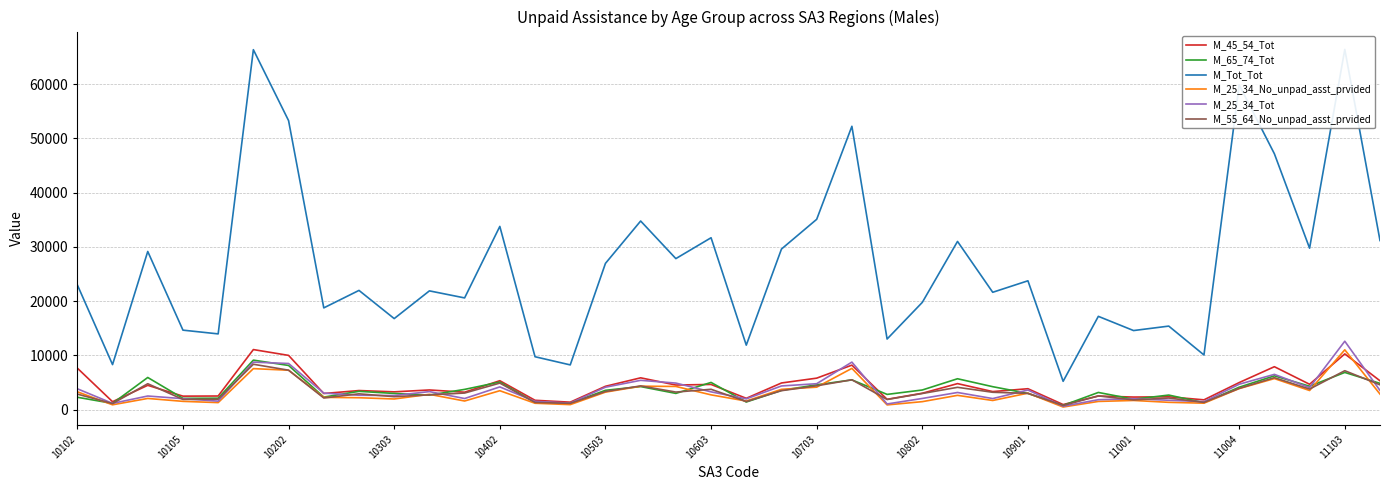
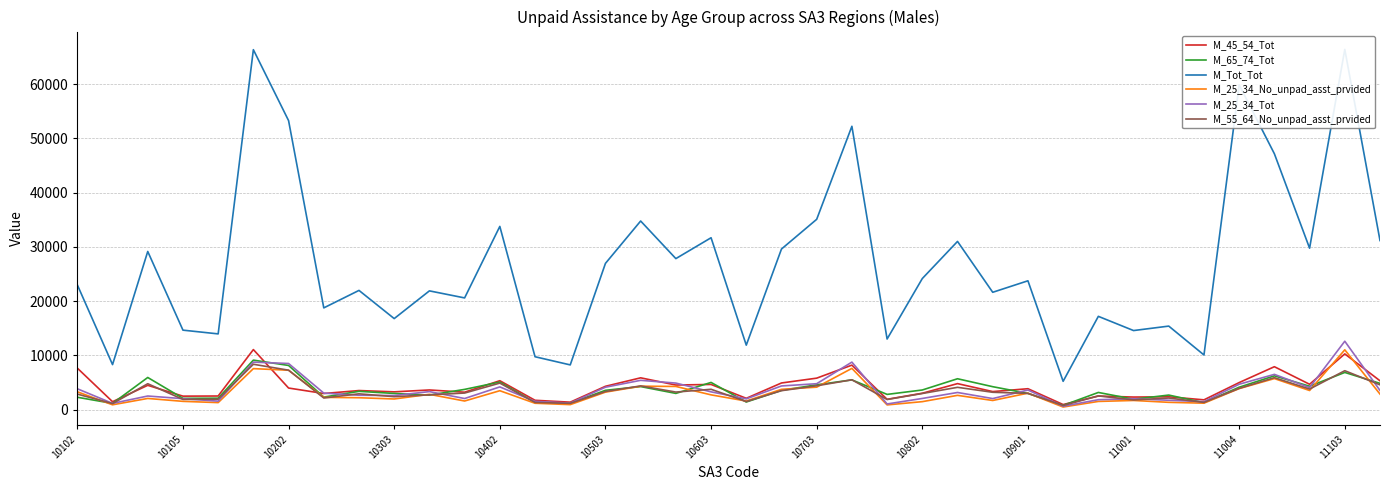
  {
    "M_45_54_Tot": {
      "10102": 8000,
-     "10202": 10000,
+     "10202": 4000,
      "10703": 6000,
      "11103": 10000
    },
    "M_65_74_Tot": {
      "10102": 2000,
      "10802": 4000
    },
    "M_Tot_Tot": {
      "10102": 23000,
      "10105": 15000,
      "10202": 53000,
      "10303": 17000,
      "10402": 34000,
      "10503": 27000,
      "10603": 32000,
      "10703": 35000,
-     "10802": 20000,
+     "10802": 24000,
      "10901": 24000,
      "11001": 15000
    },
    "M_25_34_No_unpad_asst_prvided": {
      "10402": 3000,
      "10603": 3000,
      "10802": 1000,
      "11103": 11000
    },
    "M_25_34_Tot": {
      "10102": 4000,
      "10402": 4000,
      "10802": 2000,
      "11103": 13000
    }
  }
